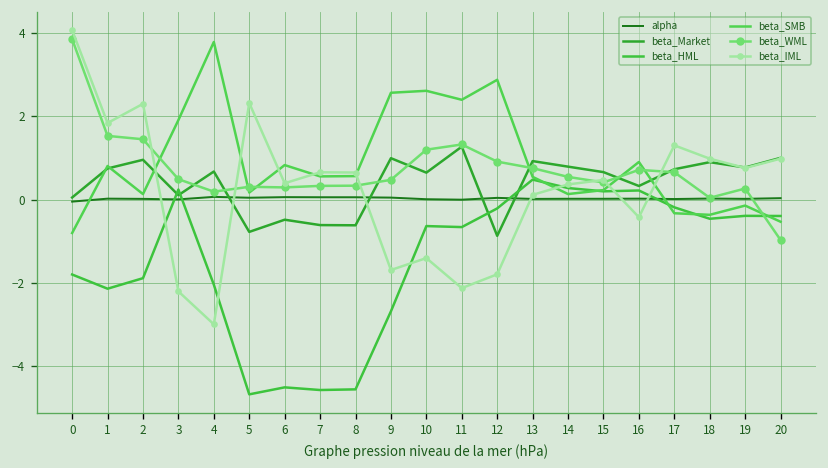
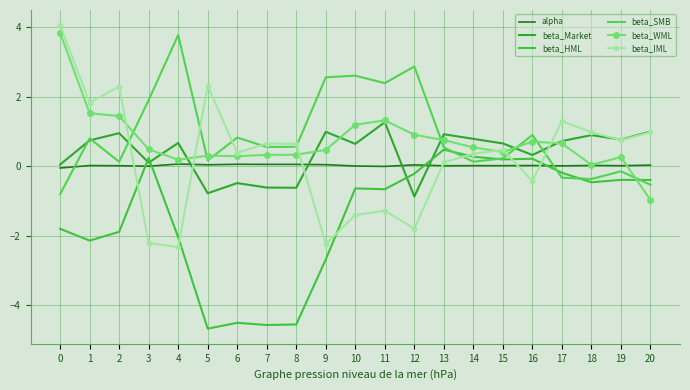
  {
    "beta_IML": {
      "0": 4.1,
      "1": 1.8,
      "2": 2.3,
      "3": -2.2,
-     "4": -3.0,
+     "4": -2.3,
      "5": 2.3,
      "6": 0.4,
      "7": 0.7,
      "8": 0.6,
-     "9": -1.7,
+     "9": -2.2,
      "10": -1.4,
-     "11": -2.1,
+     "11": -1.3,
      "12": -1.8,
      "13": 0.1,
      "14": 0.4,
      "16": -0.4,
      "17": 1.3,
      "18": 1.0
    }
  }
